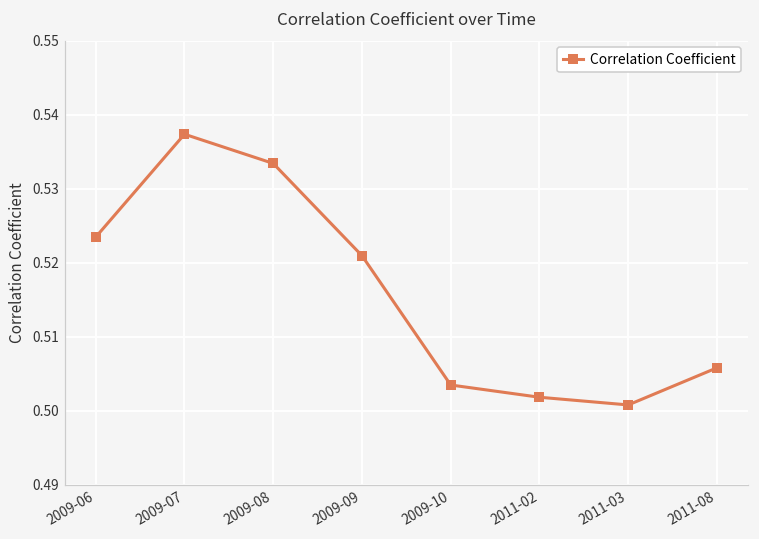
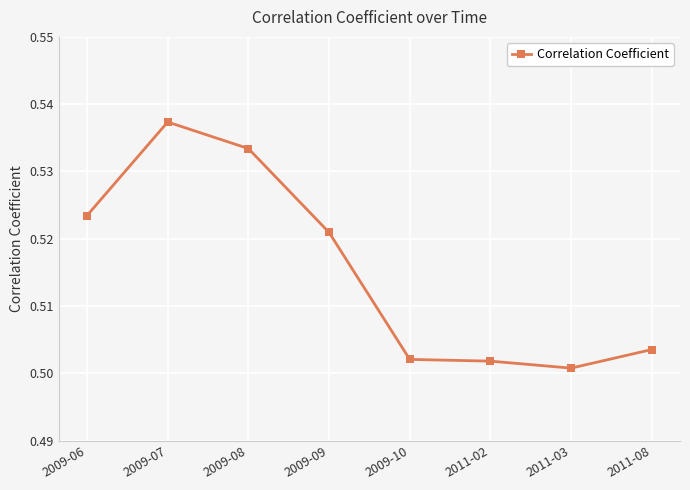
  {
    "2009-06": 0.523,
    "2009-07": 0.537,
    "2009-08": 0.533,
    "2009-09": 0.521,
-   "2009-10": 0.503,
+   "2009-10": 0.502,
    "2011-02": 0.502,
    "2011-03": 0.501,
-   "2011-08": 0.506
+   "2011-08": 0.504
  }
